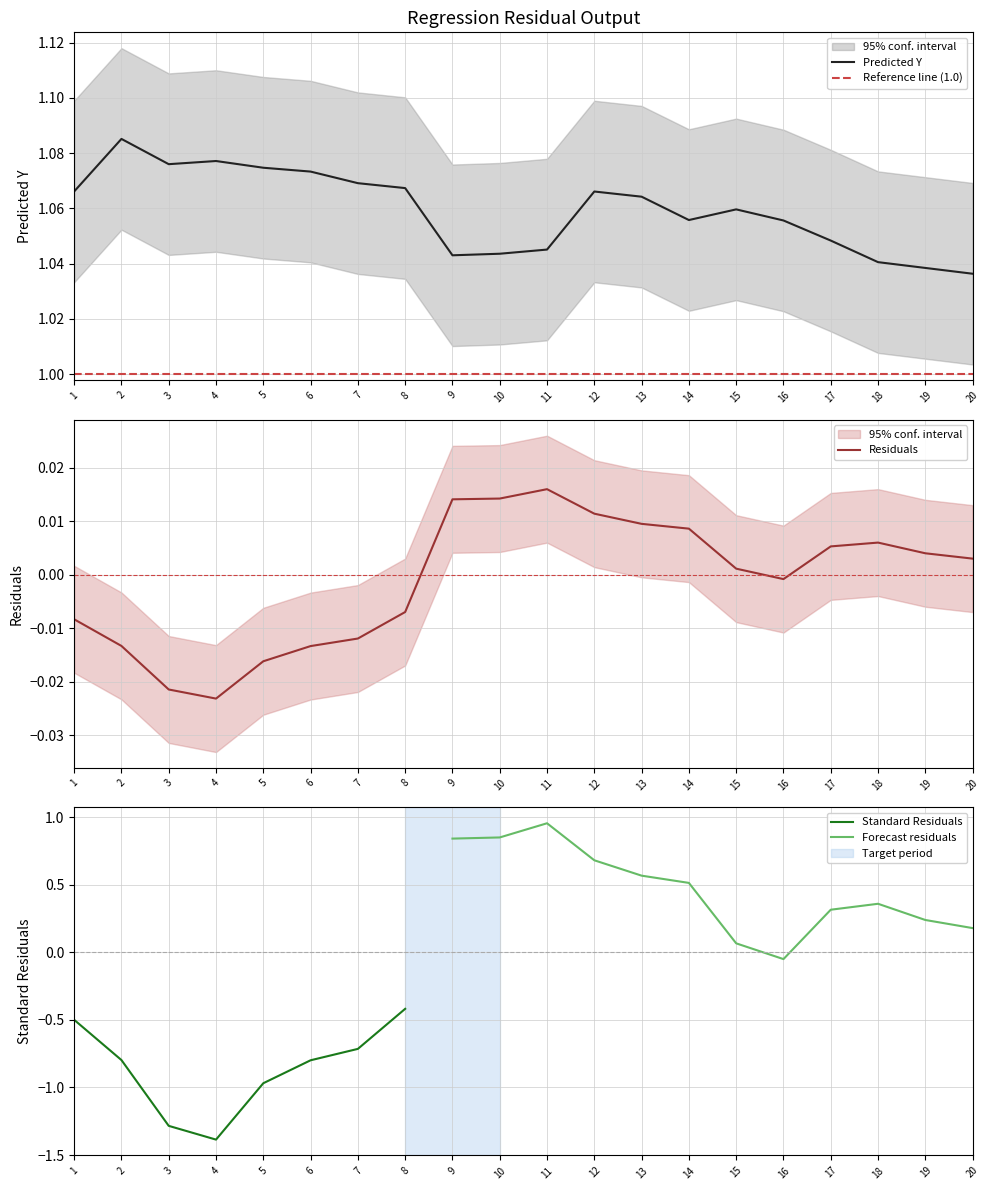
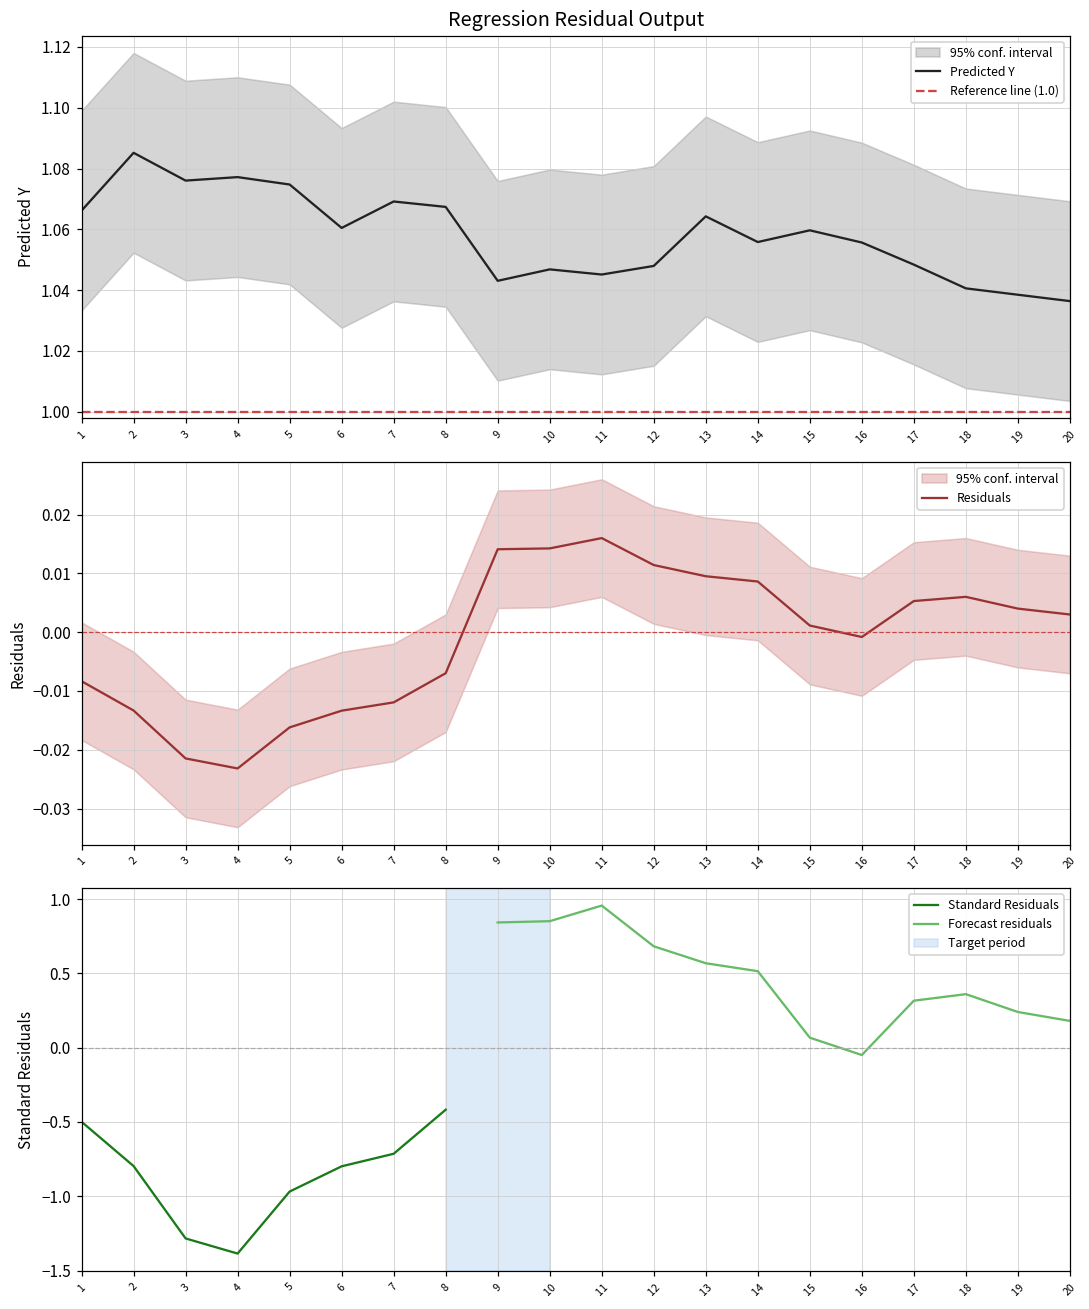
  {
    "Regression Residual Output": {
      "Predicted Y": {
        "1": 1.066,
        "2": 1.085,
        "3": 1.076,
        "4": 1.077,
        "5": 1.075,
-       "6": 1.073,
+       "6": 1.060,
        "7": 1.069,
        "8": 1.067,
        "9": 1.043,
-       "10": 1.044,
+       "10": 1.047,
        "11": 1.045,
-       "12": 1.066,
+       "12": 1.048,
        "13": 1.064,
        "14": 1.056,
        "15": 1.060,
        "16": 1.056,
        "17": 1.048,
        "18": 1.041,
        "19": 1.038,
        "20": 1.036
      }
    }
  }
